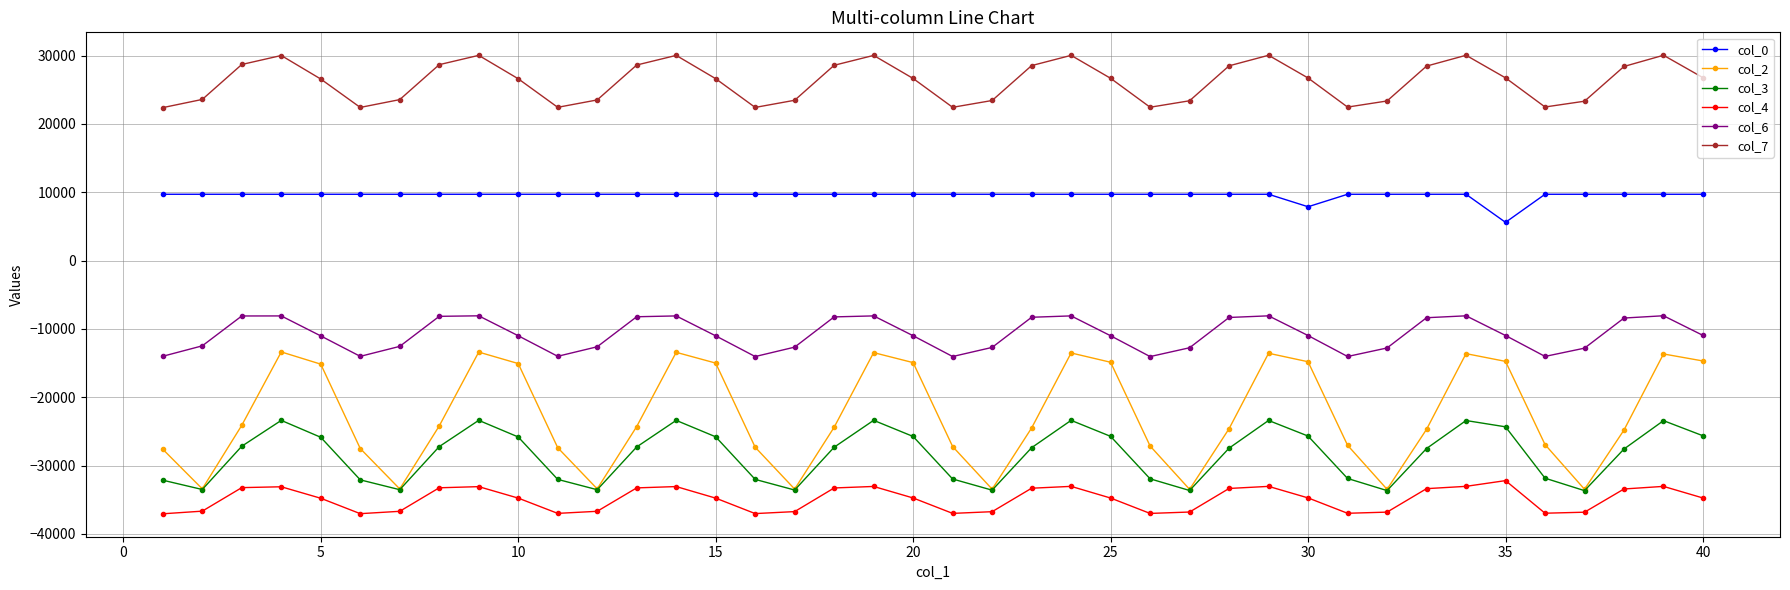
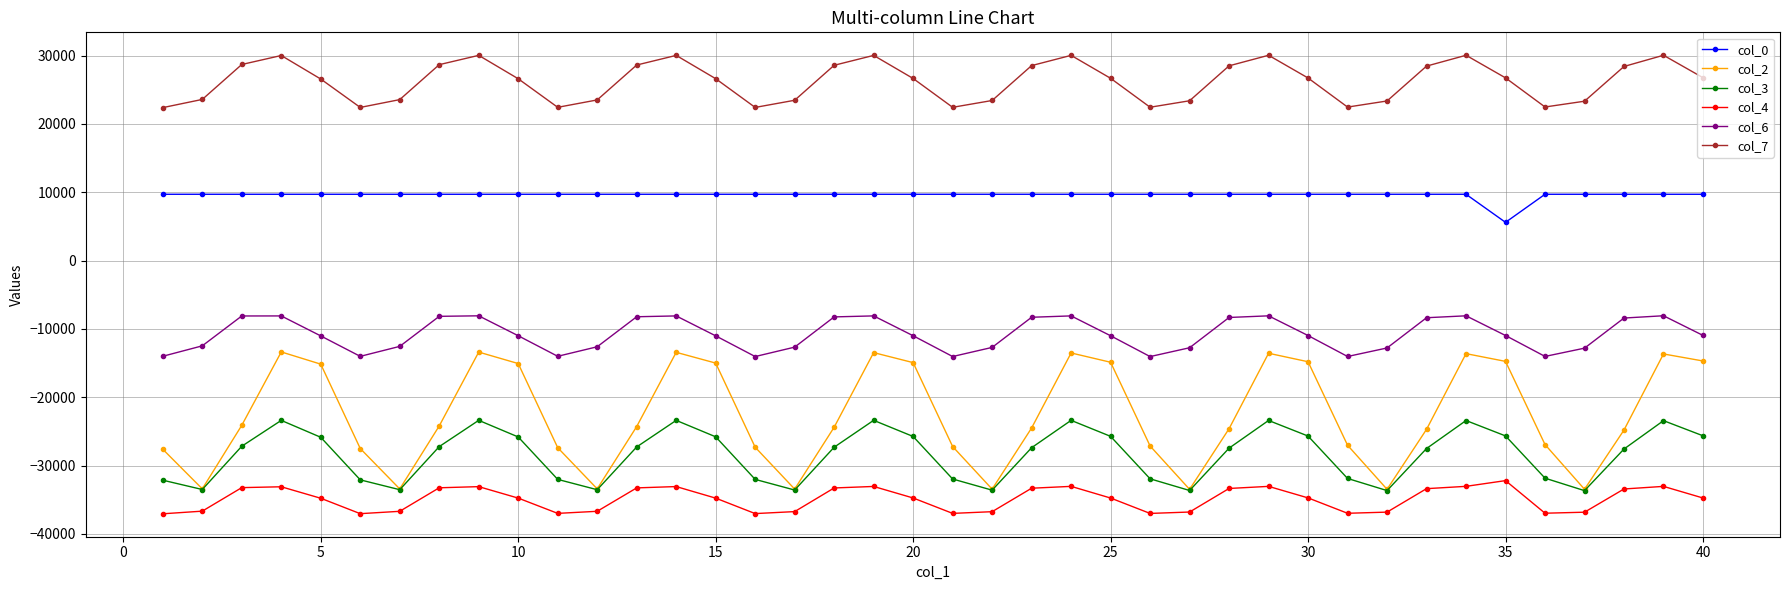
  {
    "col_0": {
      "5": 10000,
      "10": 10000,
      "15": 10000,
      "20": 10000,
      "25": 10000,
-     "30": 8000,
+     "30": 10000,
      "35": 6000,
      "40": 10000
    },
    "col_2": {
      "5": -15000,
      "10": -15000,
      "15": -15000,
      "20": -15000,
      "25": -15000,
      "30": -15000,
      "35": -15000,
      "40": -15000
    },
    "col_3": {
      "5": -26000,
      "10": -26000,
      "15": -26000,
      "20": -26000,
      "25": -26000,
      "30": -26000,
-     "35": -24000,
+     "35": -26000,
      "40": -26000
    },
    "col_4": {
      "5": -35000,
      "10": -35000,
      "15": -35000,
      "20": -35000,
      "25": -35000,
      "30": -35000,
      "35": -32000,
      "40": -35000
    },
    "col_6": {
      "5": -11000,
      "10": -11000,
      "15": -11000,
      "20": -11000,
      "25": -11000,
      "30": -11000,
      "35": -11000,
      "40": -11000
    },
    "col_7": {
      "5": 27000,
      "10": 27000,
      "15": 27000,
      "20": 27000,
      "25": 27000,
      "30": 27000,
      "35": 27000
    }
  }
